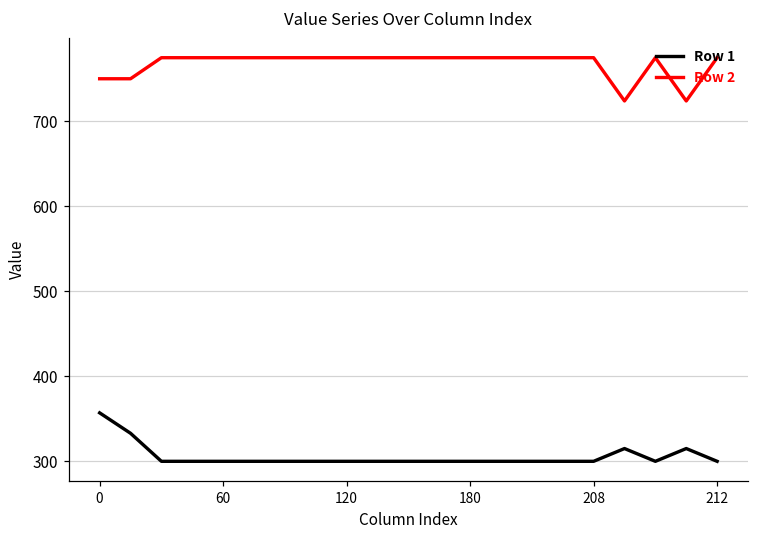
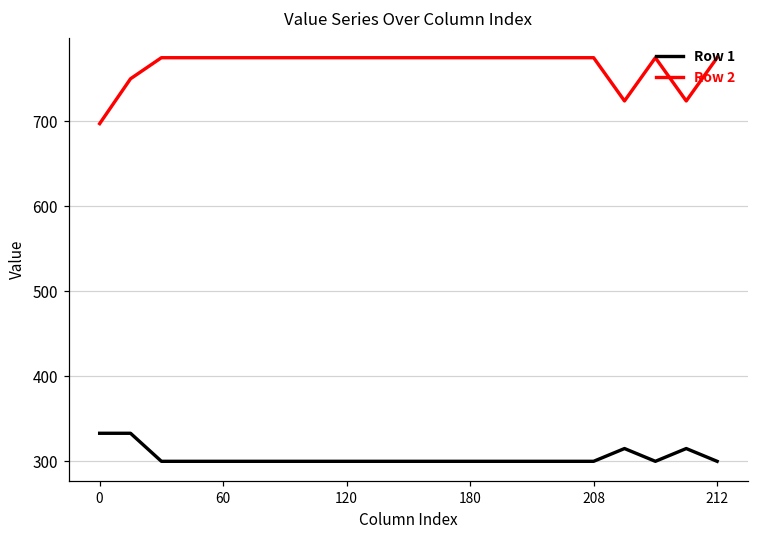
  {
    "Row 1": {
-     "0": 360,
+     "0": 330,
      "60": 300,
      "120": 300,
      "180": 300,
      "208": 300,
      "212": 300
    },
    "Row 2": {
-     "0": 750,
+     "0": 700,
      "60": 770,
      "120": 770,
      "180": 770,
      "208": 770,
      "212": 770
    }
  }
